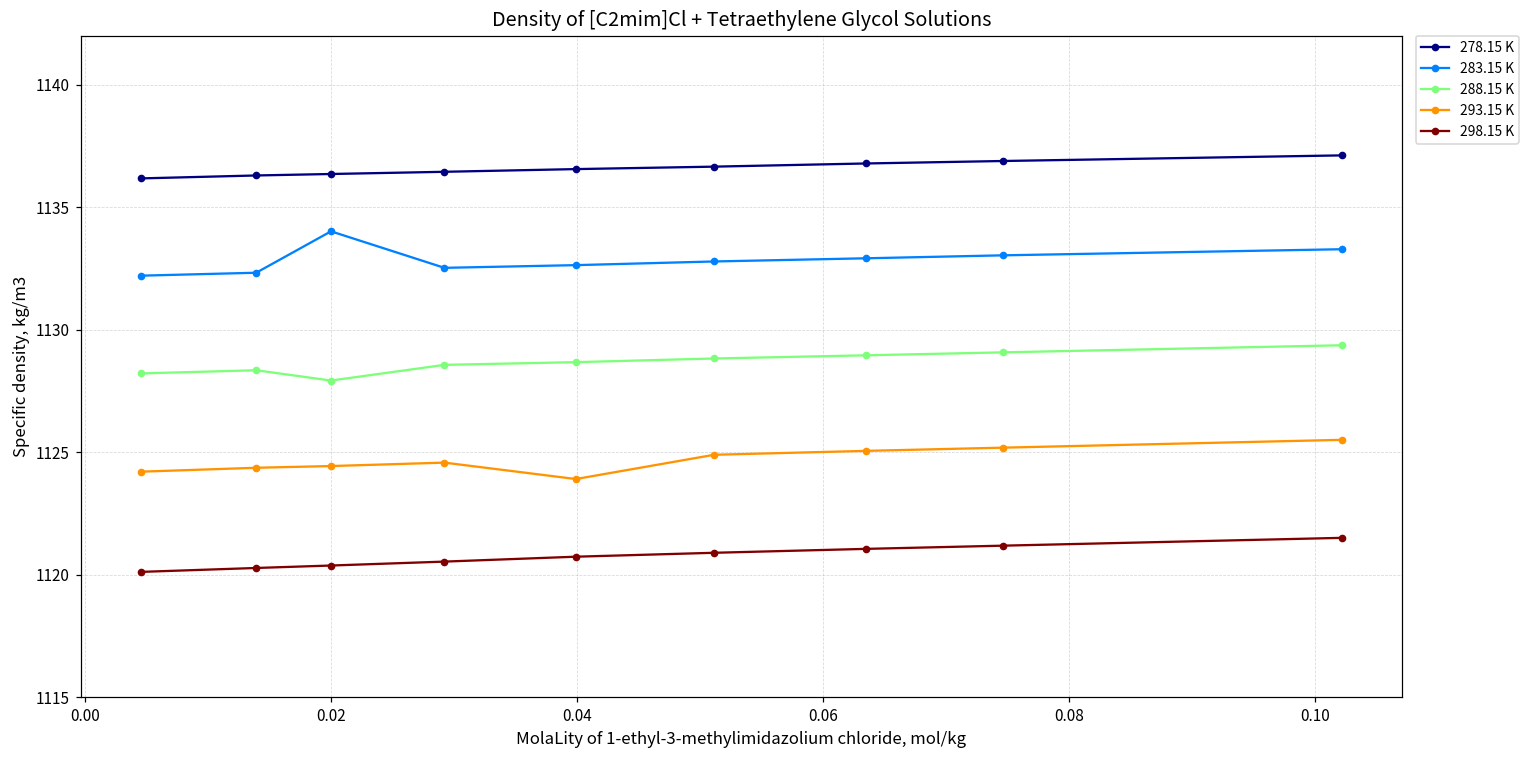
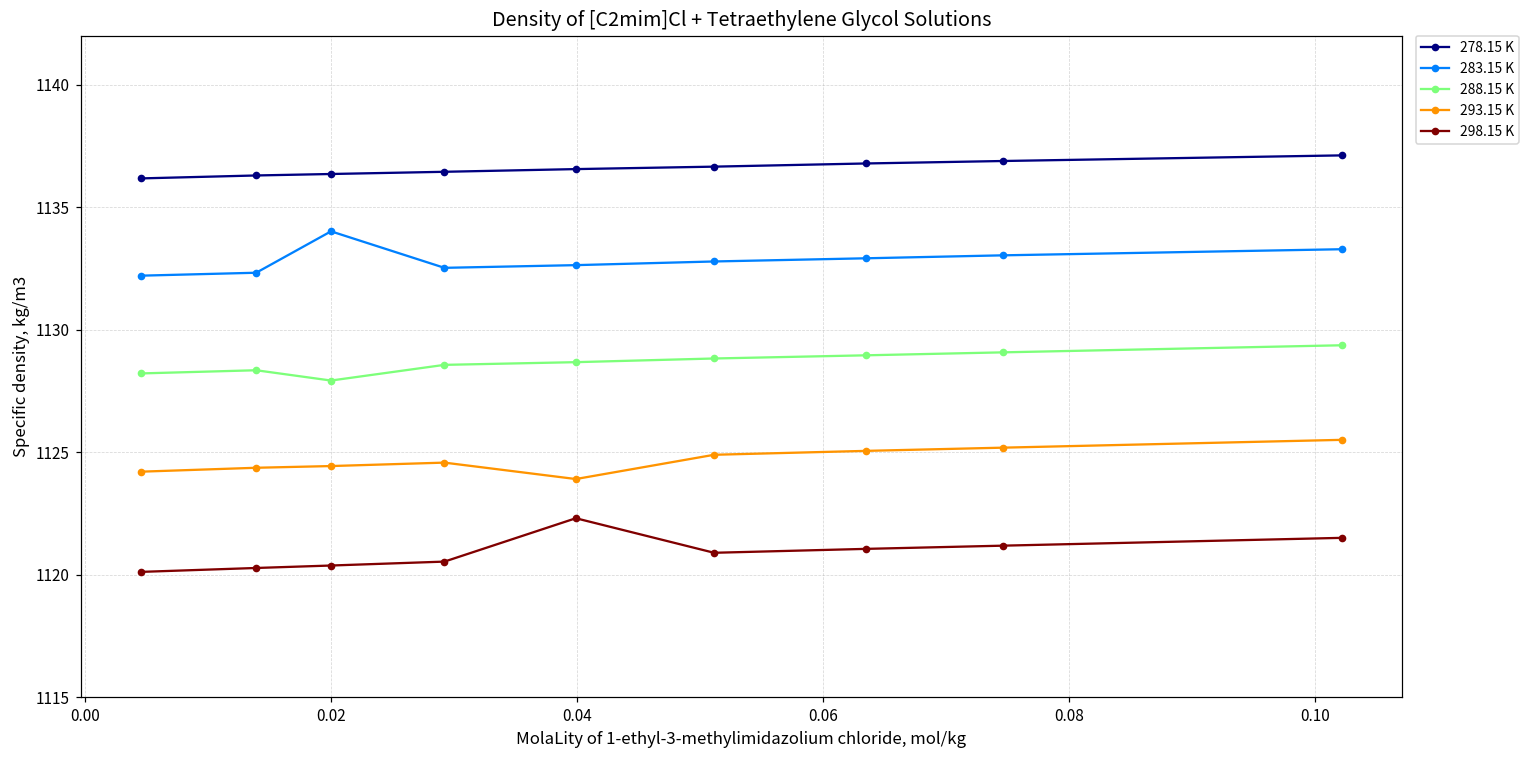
  {
    "278.15 K": {
      "0.02": 1136.4,
      "0.04": 1136.6
    },
    "283.15 K": {
      "0.02": 1134.0,
      "0.04": 1132.6
    },
    "288.15 K": {
      "0.02": 1127.9,
      "0.04": 1128.7
    },
    "293.15 K": {
      "0.02": 1124.4,
      "0.04": 1123.9
    },
    "298.15 K": {
      "0.02": 1120.4,
-     "0.04": 1120.7
+     "0.04": 1122.3
    }
  }
